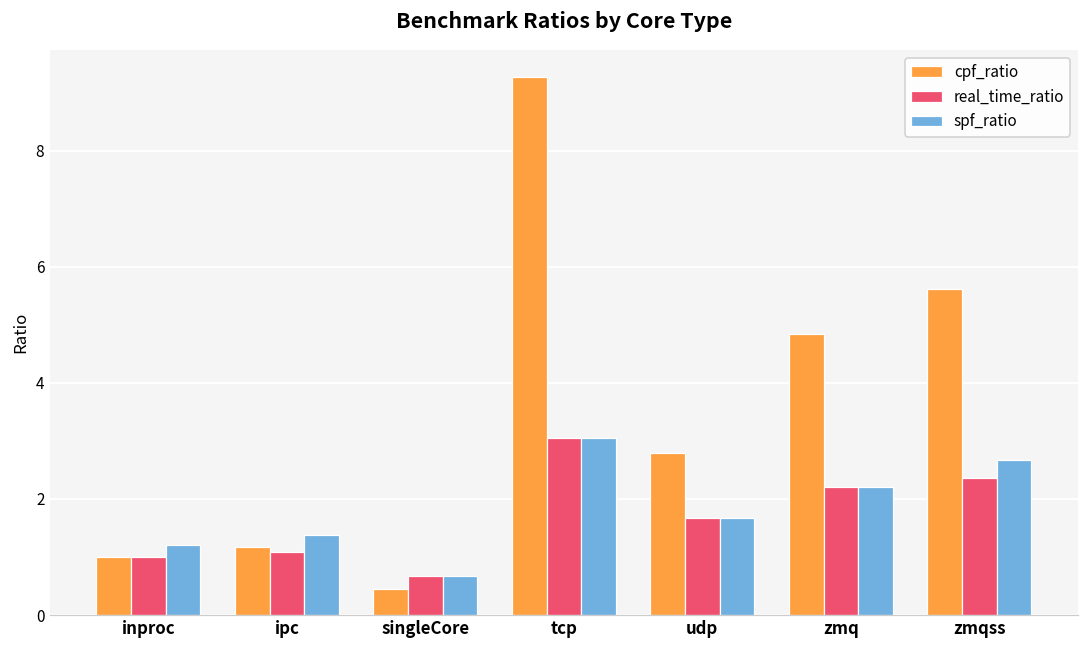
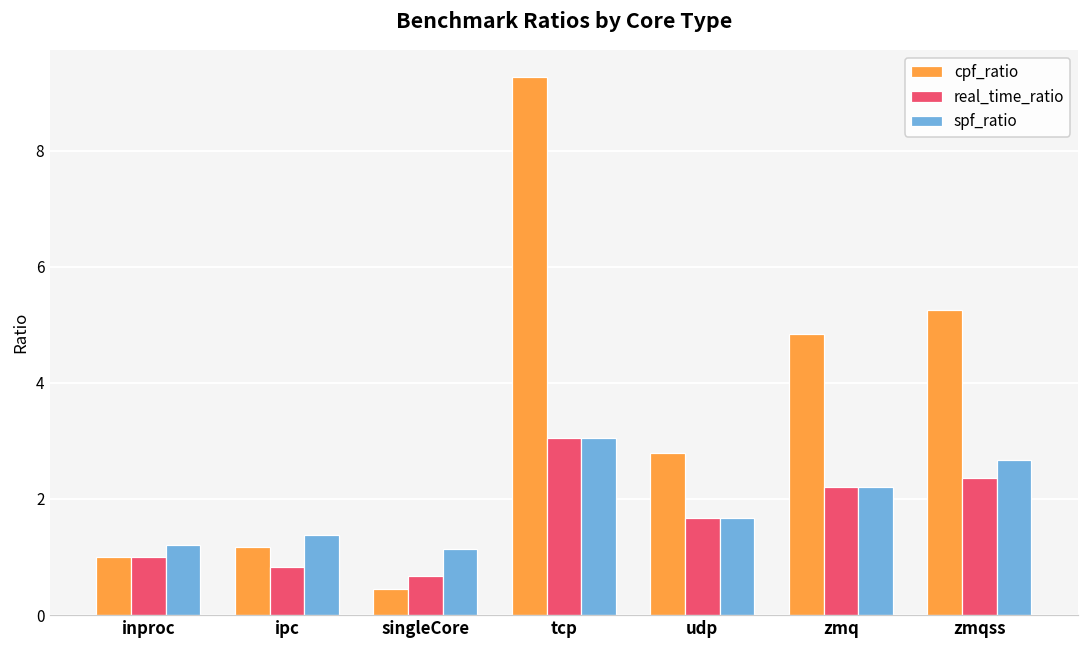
  {
    "cpf_ratio": {
      "inproc": 1.0,
      "ipc": 1.2,
      "singleCore": 0.5,
      "tcp": 9.3,
      "udp": 2.8,
      "zmq": 4.8,
-     "zmqss": 5.6
+     "zmqss": 5.3
    },
    "real_time_ratio": {
      "inproc": 1.0,
-     "ipc": 1.1,
+     "ipc": 0.8,
      "singleCore": 0.7,
      "tcp": 3.0,
      "udp": 1.7,
      "zmq": 2.2,
      "zmqss": 2.4
    },
    "spf_ratio": {
      "inproc": 1.2,
      "ipc": 1.4,
-     "singleCore": 0.7,
+     "singleCore": 1.1,
      "tcp": 3.0,
      "udp": 1.7,
      "zmq": 2.2,
      "zmqss": 2.7
    }
  }
